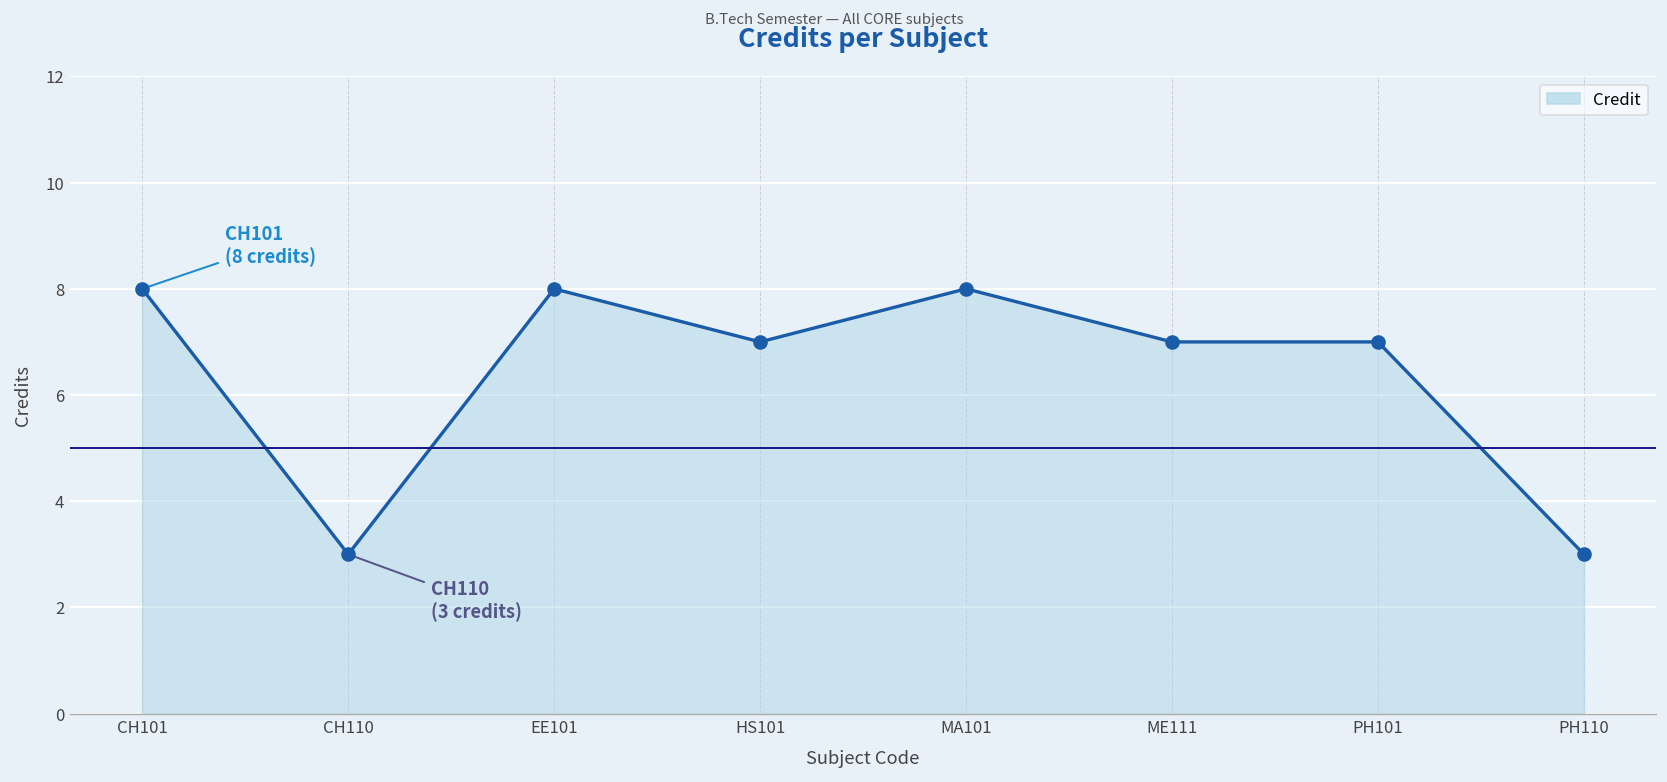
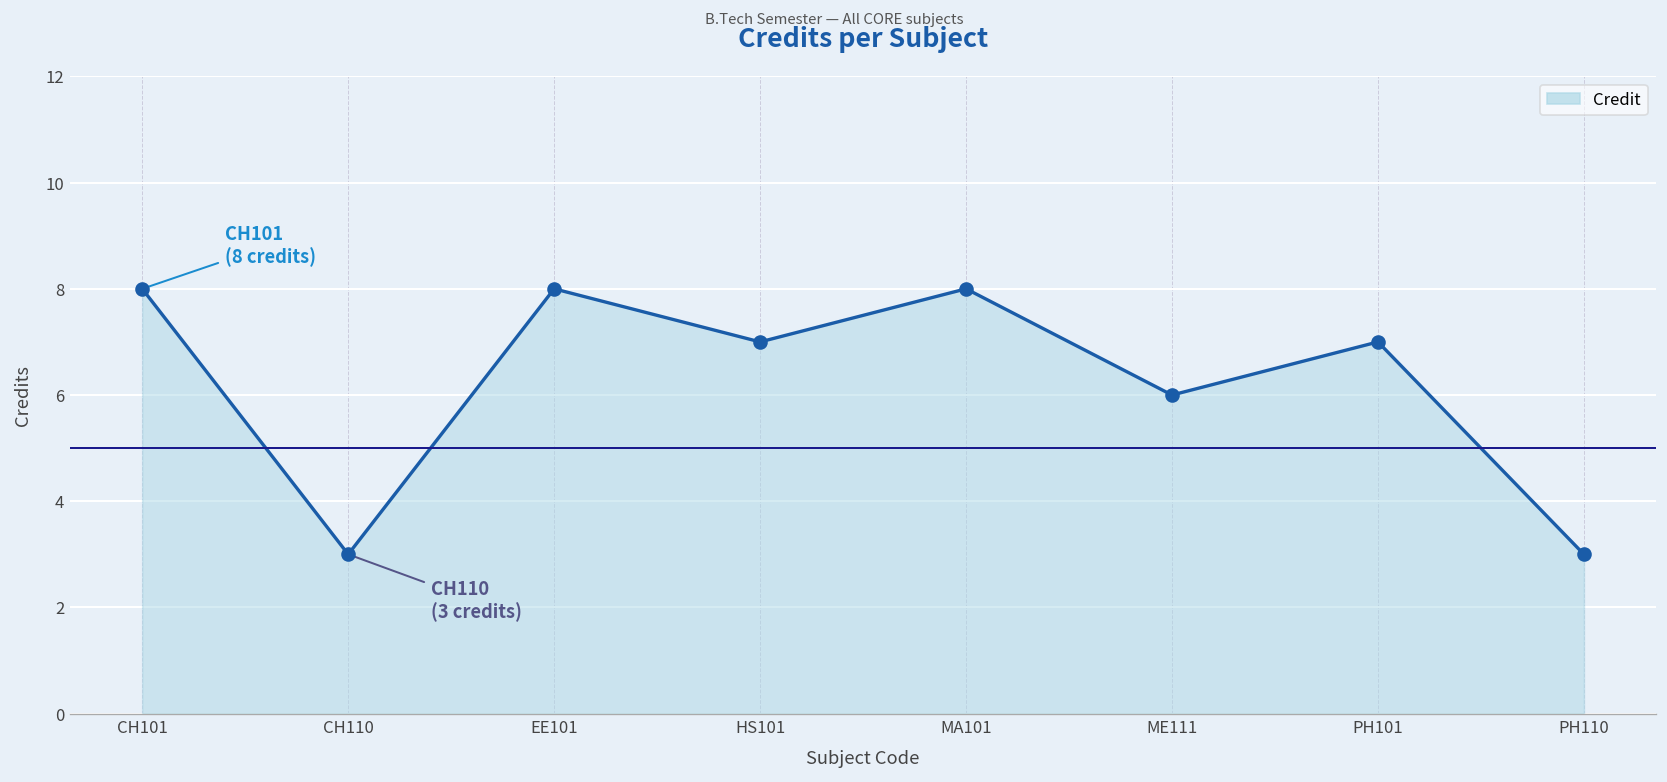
  {
    "EE101": 8,
    "HS101": 7,
    "MA101": 8,
-   "ME111": 7,
+   "ME111": 6,
    "PH101": 7,
    "PH110": 3
  }
